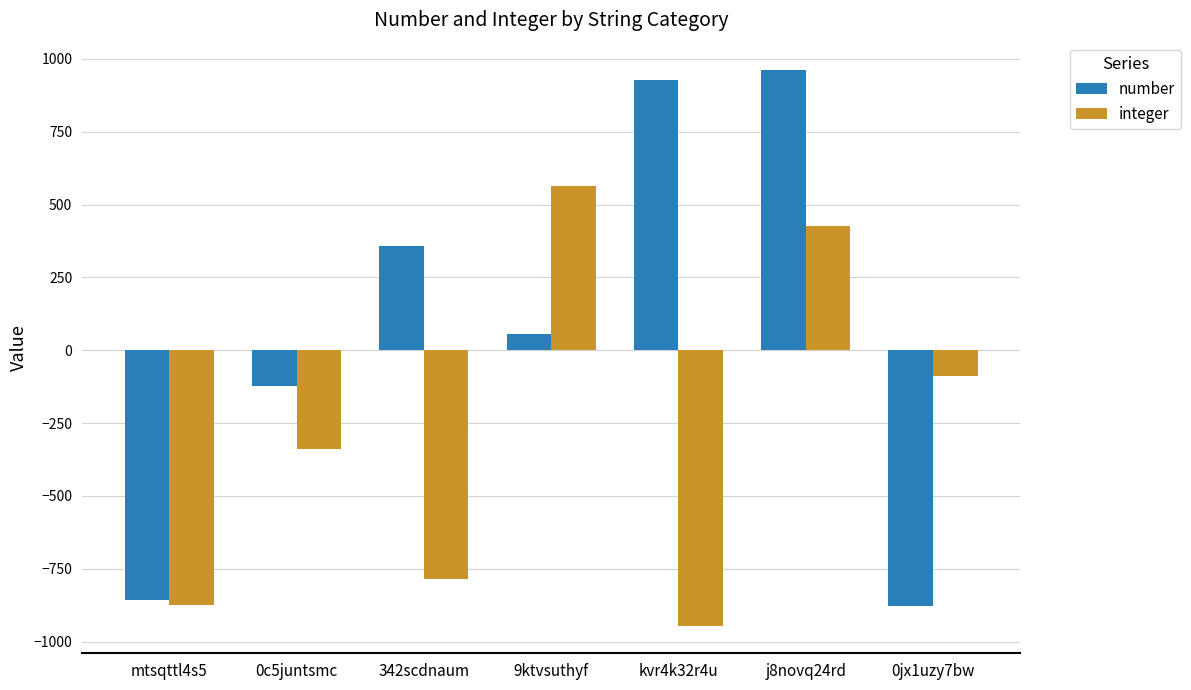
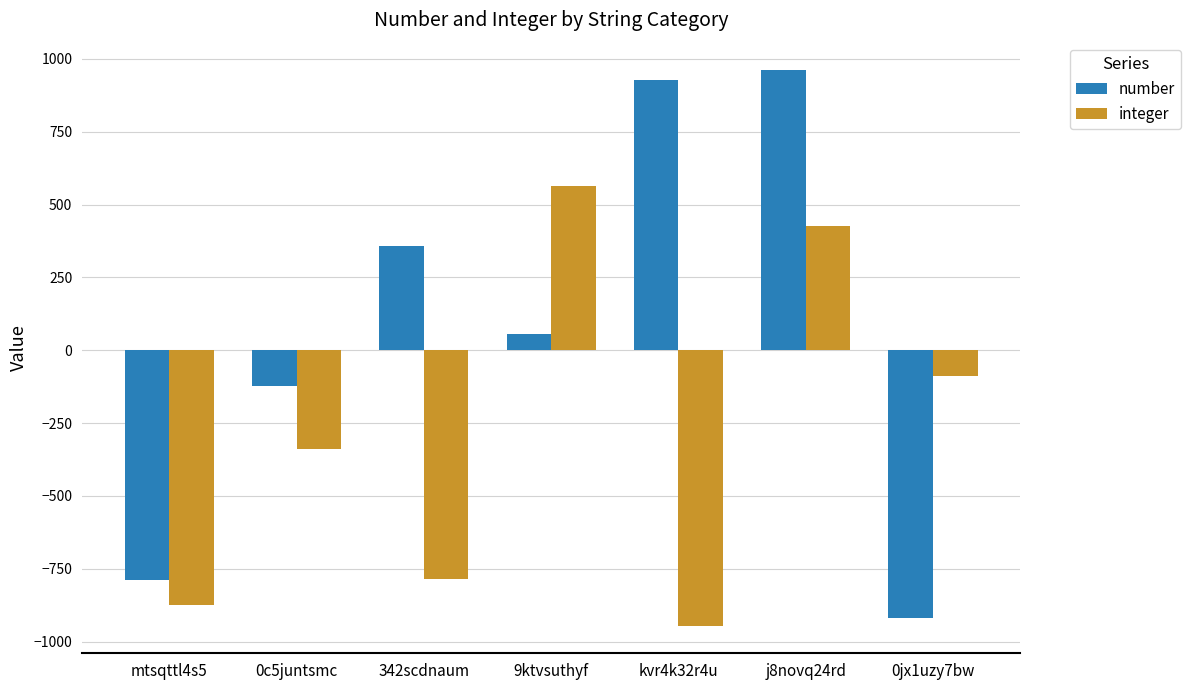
  {
    "number": {
-     "mtsqttl4s5": -860,
+     "mtsqttl4s5": -790,
      "0c5juntsmc": -120,
      "342scdnaum": 360,
      "9ktvsuthyf": 50,
      "kvr4k32r4u": 930,
      "j8novq24rd": 960,
-     "0jx1uzy7bw": -880
+     "0jx1uzy7bw": -920
    },
    "integer": {
      "mtsqttl4s5": -880,
      "0c5juntsmc": -340,
      "342scdnaum": -790,
      "9ktvsuthyf": 560,
      "kvr4k32r4u": -950,
      "j8novq24rd": 430,
      "0jx1uzy7bw": -90
    }
  }
